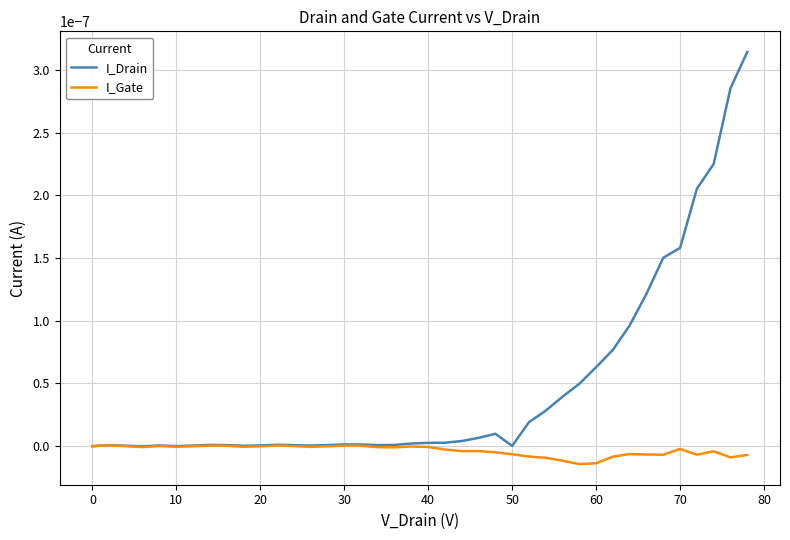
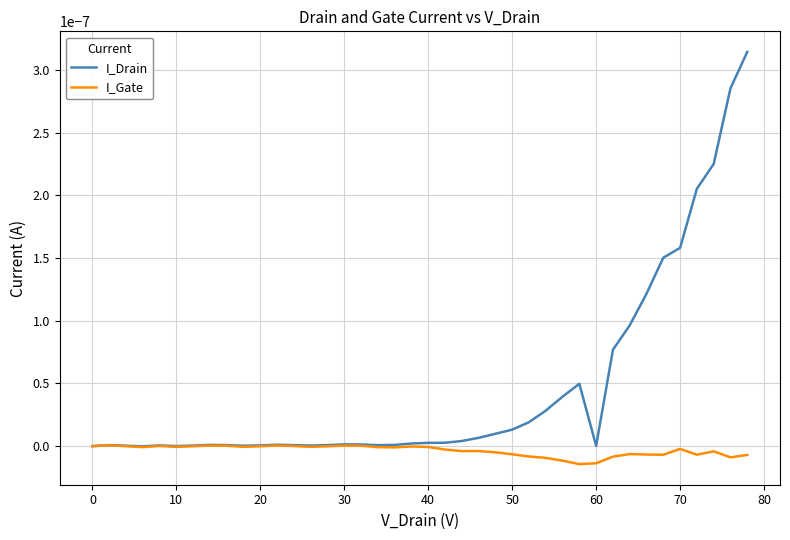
  {
    "I_Drain": {
      "40": 0.000000002,
-     "50": 0.00000000,
-     "60": 0.0000001,
+     "50": 0.00000001,
+     "60": 0.0000000,
      "70": 0.00000016
    },
    "I_Gate": {
      "40": 0.00000000,
      "50": -0.000000007,
      "60": -0.000000014,
      "70": -0.000000002
    }
  }
